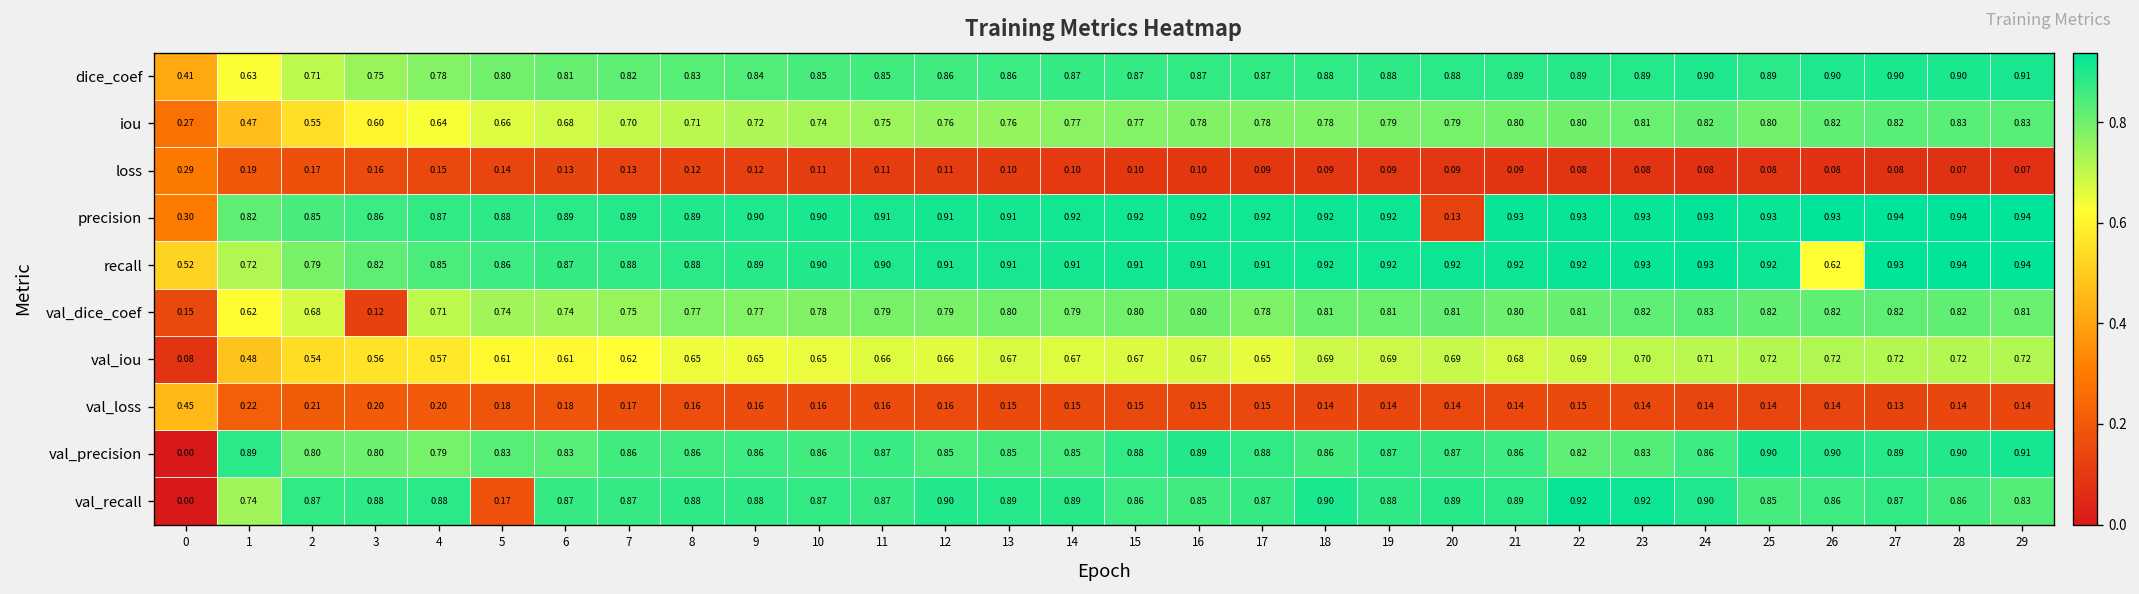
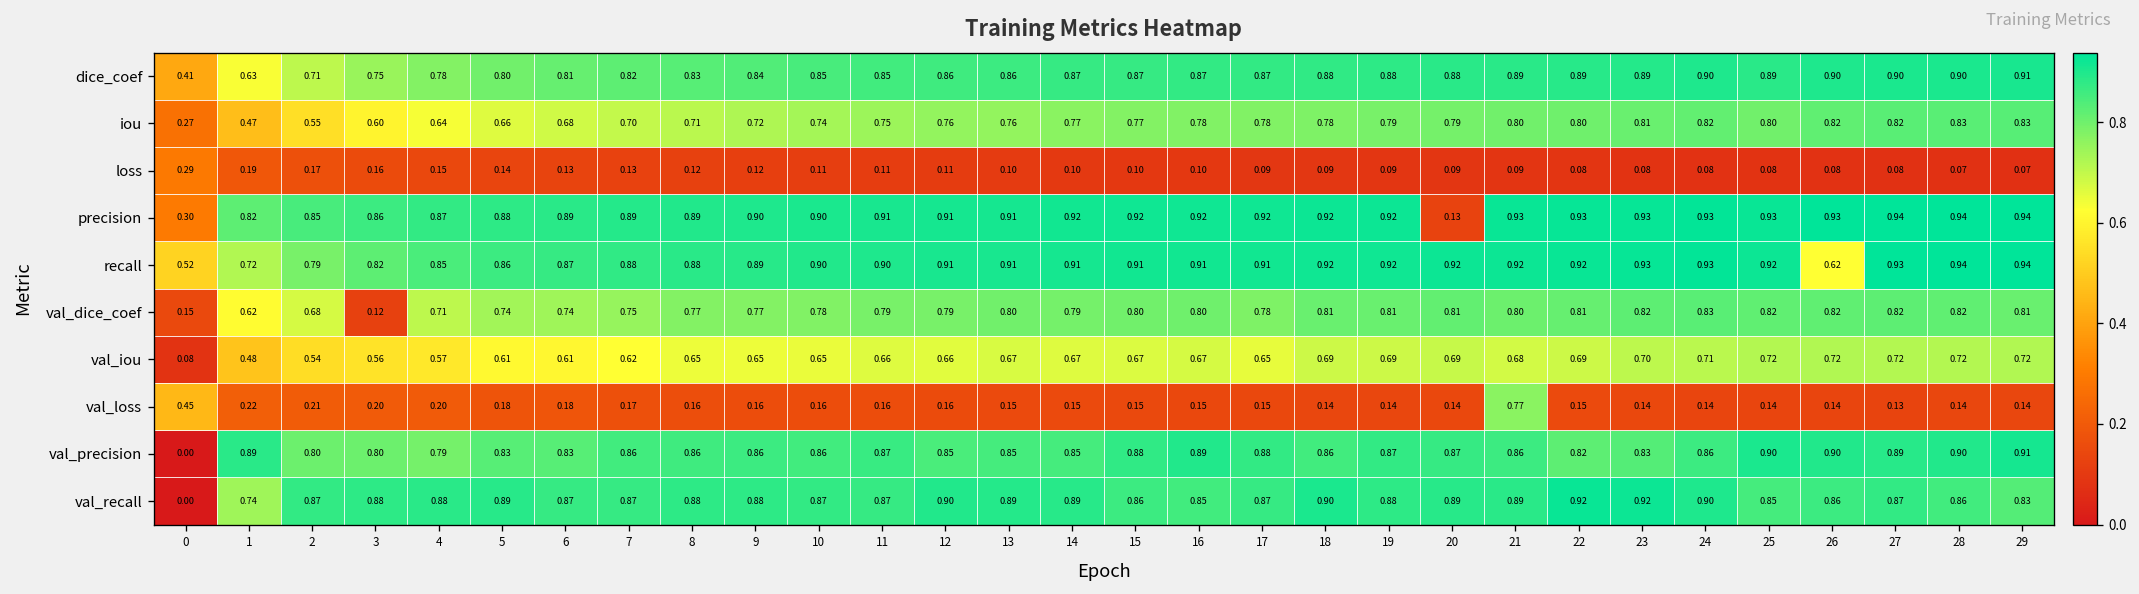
  {
    "val_loss": {
      "0": 0.45,
      "1": 0.22,
      "2": 0.21,
      "3": 0.20,
      "4": 0.20,
      "5": 0.18,
      "6": 0.18,
      "7": 0.17,
      "8": 0.16,
      "9": 0.16,
      "10": 0.16,
      "11": 0.16,
      "12": 0.16,
      "13": 0.15,
      "14": 0.15,
      "15": 0.15,
      "16": 0.15,
      "17": 0.15,
      "18": 0.14,
      "19": 0.14,
      "20": 0.14,
-     "21": 0.14,
+     "21": 0.77,
      "22": 0.15,
      "23": 0.14,
      "24": 0.14,
      "25": 0.14,
      "26": 0.14,
      "27": 0.13,
      "28": 0.14,
      "29": 0.14
    },
    "val_recall": {
      "0": 0.00,
      "1": 0.74,
      "2": 0.87,
      "3": 0.88,
      "4": 0.88,
-     "5": 0.17,
+     "5": 0.89,
      "6": 0.87,
      "7": 0.87,
      "8": 0.88,
      "9": 0.88,
      "10": 0.87,
      "11": 0.87,
      "12": 0.90,
      "13": 0.89,
      "14": 0.89,
      "15": 0.86,
      "16": 0.85,
      "17": 0.87,
      "18": 0.90,
      "19": 0.88,
      "20": 0.89,
      "21": 0.89,
      "22": 0.92,
      "23": 0.92,
      "24": 0.90,
      "25": 0.85,
      "26": 0.86,
      "27": 0.87,
      "28": 0.86,
      "29": 0.83
    }
  }
